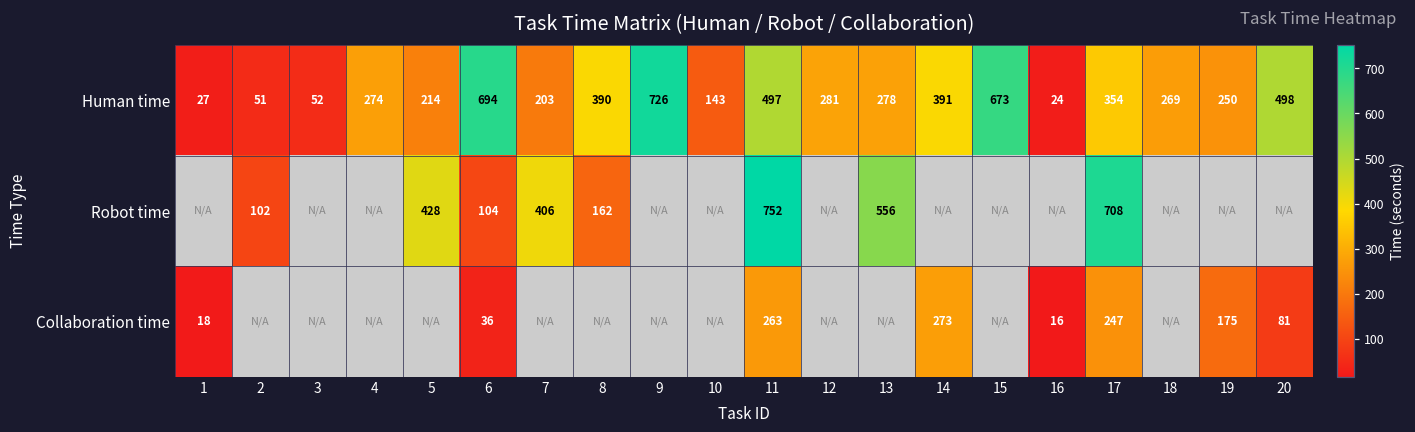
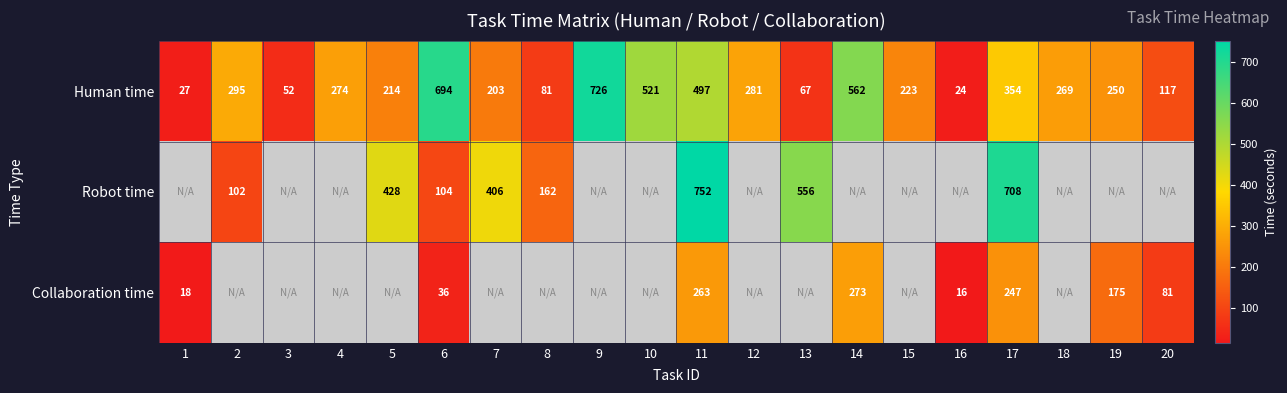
  {
    "Human time": {
      "1": 27,
-     "2": 51,
+     "2": 295,
      "3": 52,
      "4": 274,
      "5": 214,
      "6": 694,
      "7": 203,
-     "8": 390,
+     "8": 81,
      "9": 726,
-     "10": 143,
+     "10": 521,
      "11": 497,
      "12": 281,
-     "13": 278,
-     "14": 391,
-     "15": 673,
+     "13": 67,
+     "14": 562,
+     "15": 223,
      "16": 24,
      "17": 354,
      "18": 269,
      "19": 250,
-     "20": 498
+     "20": 117
    },
    "Robot time": {
      "2": 102,
      "5": 428,
      "6": 104,
      "7": 406,
      "8": 162,
      "11": 752,
      "13": 556,
      "17": 708
    },
    "Collaboration time": {
      "1": 18,
      "6": 36,
      "11": 263,
      "14": 273,
      "16": 16,
      "17": 247,
      "19": 175,
      "20": 81
    }
  }
